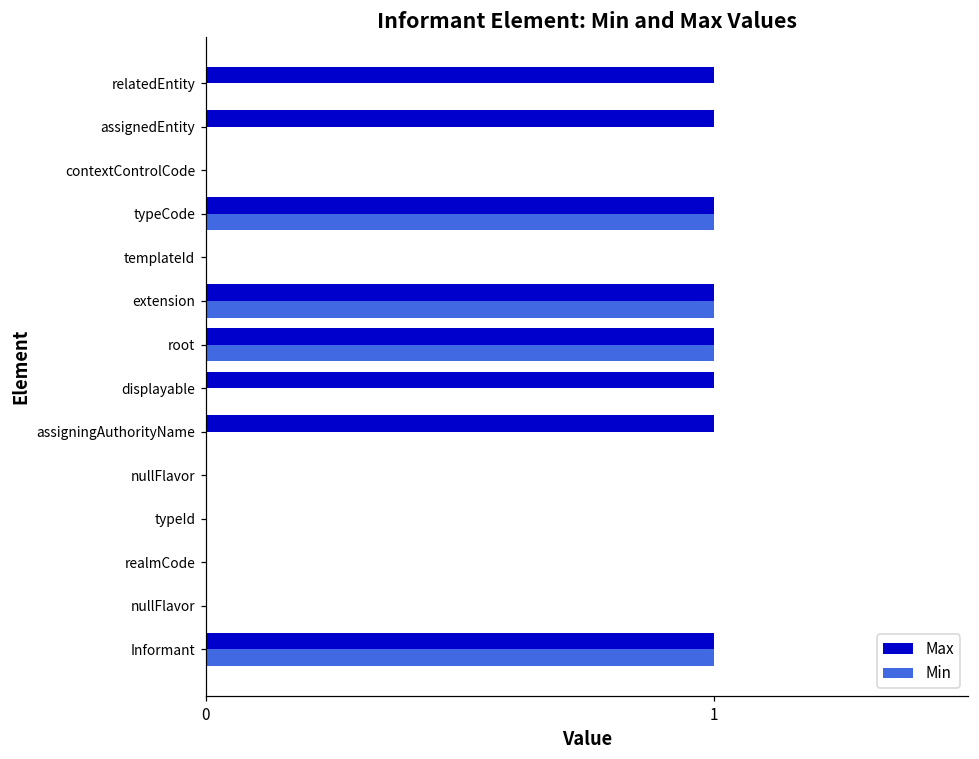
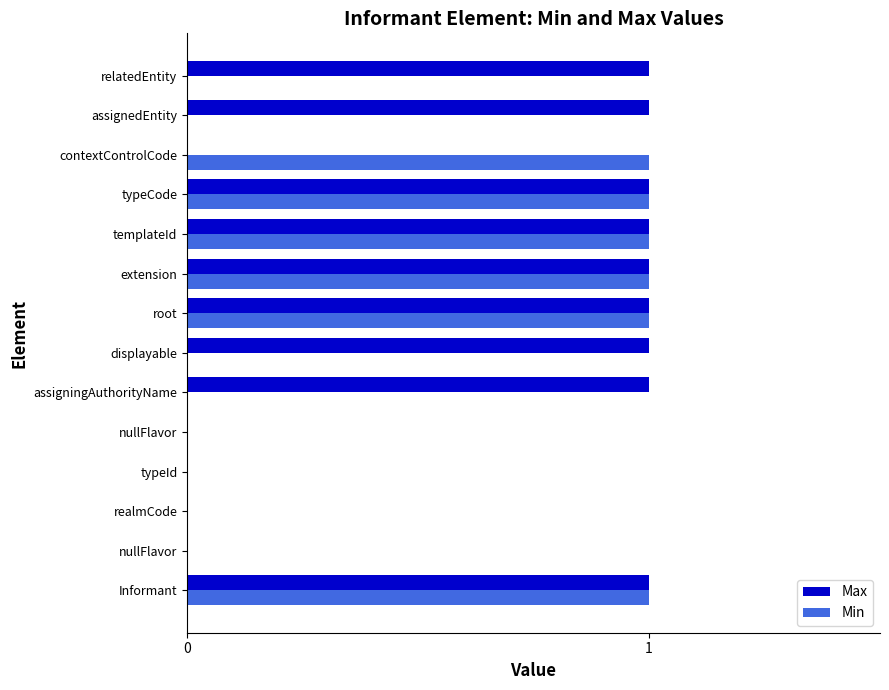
  {
    "Max": {
      "relatedEntity": 1,
      "assignedEntity": 1,
      "contextControlCode": 0,
      "typeCode": 1,
-     "templateId": 0,
+     "templateId": 1,
      "extension": 1,
      "root": 1,
      "displayable": 1,
      "assigningAuthorityName": 1,
      "typeId": 0,
      "realmCode": 0,
      "Informant": 1
    },
    "Min": {
      "relatedEntity": 0,
      "assignedEntity": 0,
-     "contextControlCode": 0,
+     "contextControlCode": 1,
      "typeCode": 1,
-     "templateId": 0,
+     "templateId": 1,
      "extension": 1,
      "root": 1,
      "displayable": 0,
      "assigningAuthorityName": 0,
      "typeId": 0,
      "realmCode": 0,
      "Informant": 1
    }
  }
